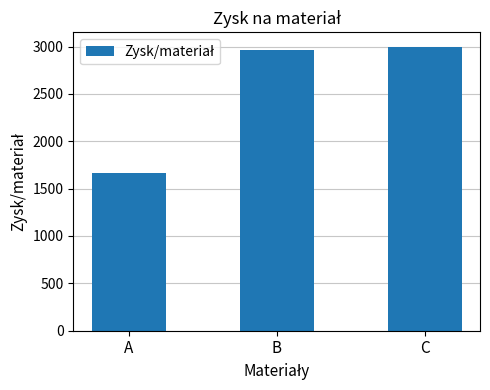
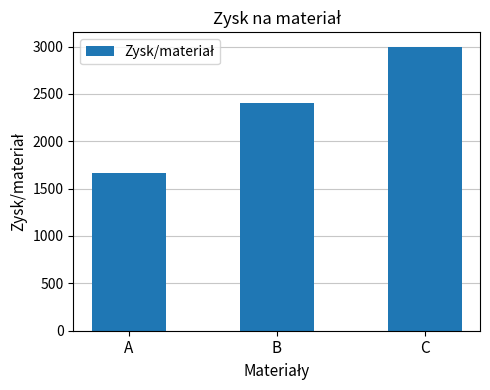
  {
    "A": 1700,
-   "B": 3000,
+   "B": 2400,
    "C": 3000
  }
